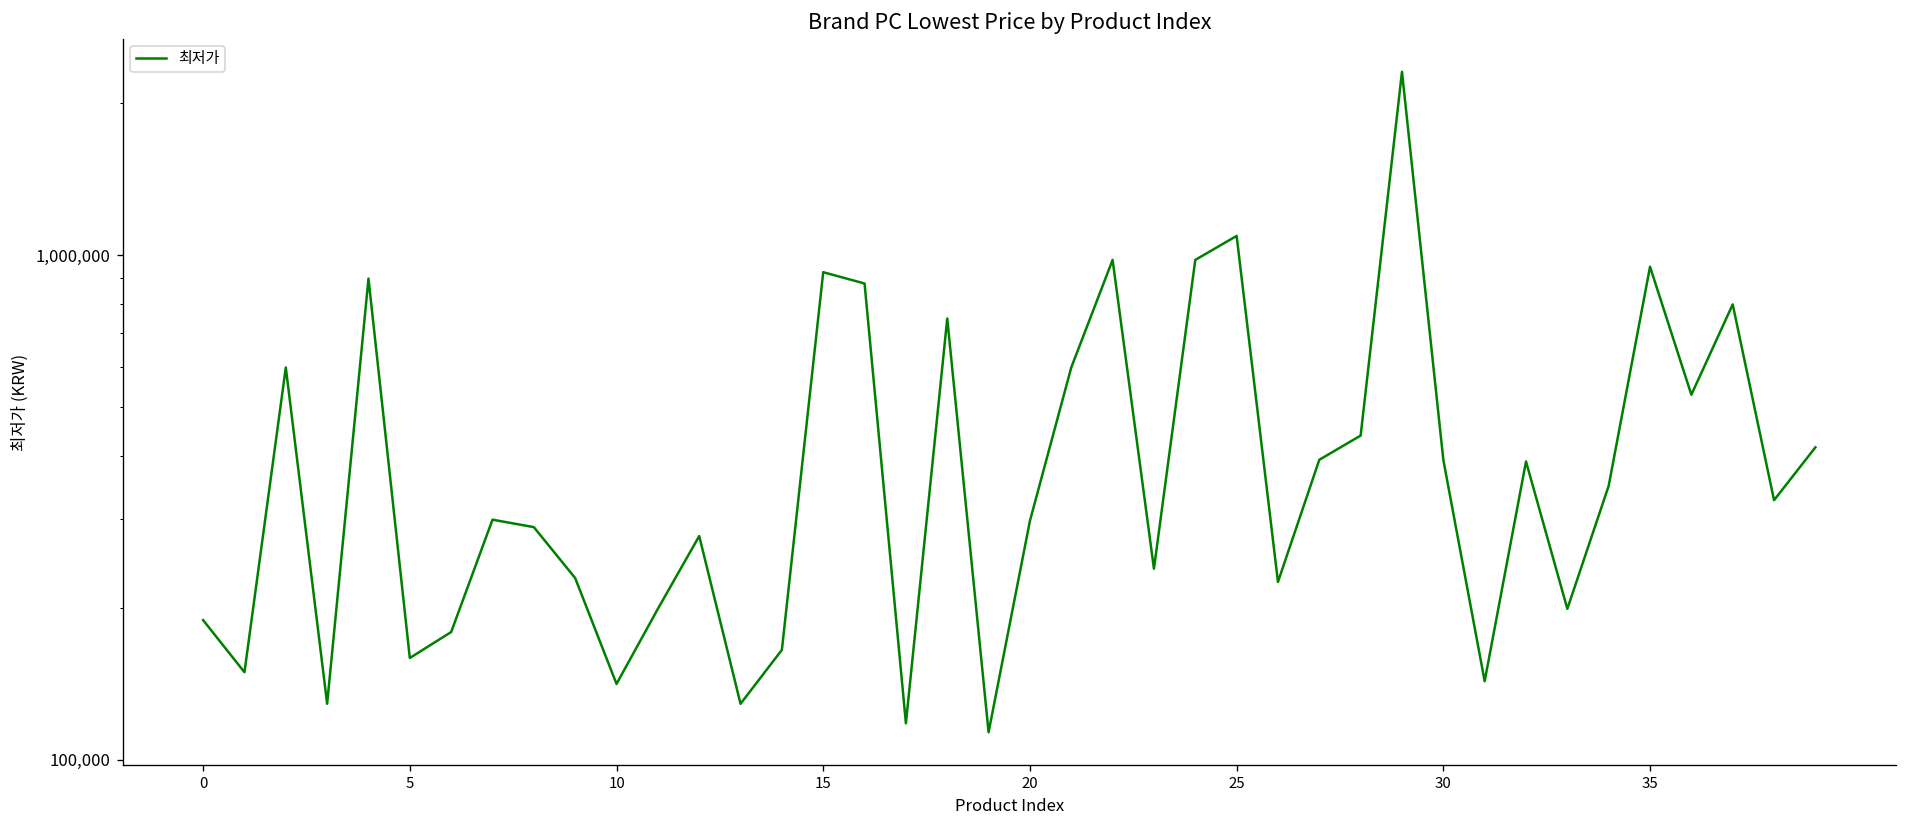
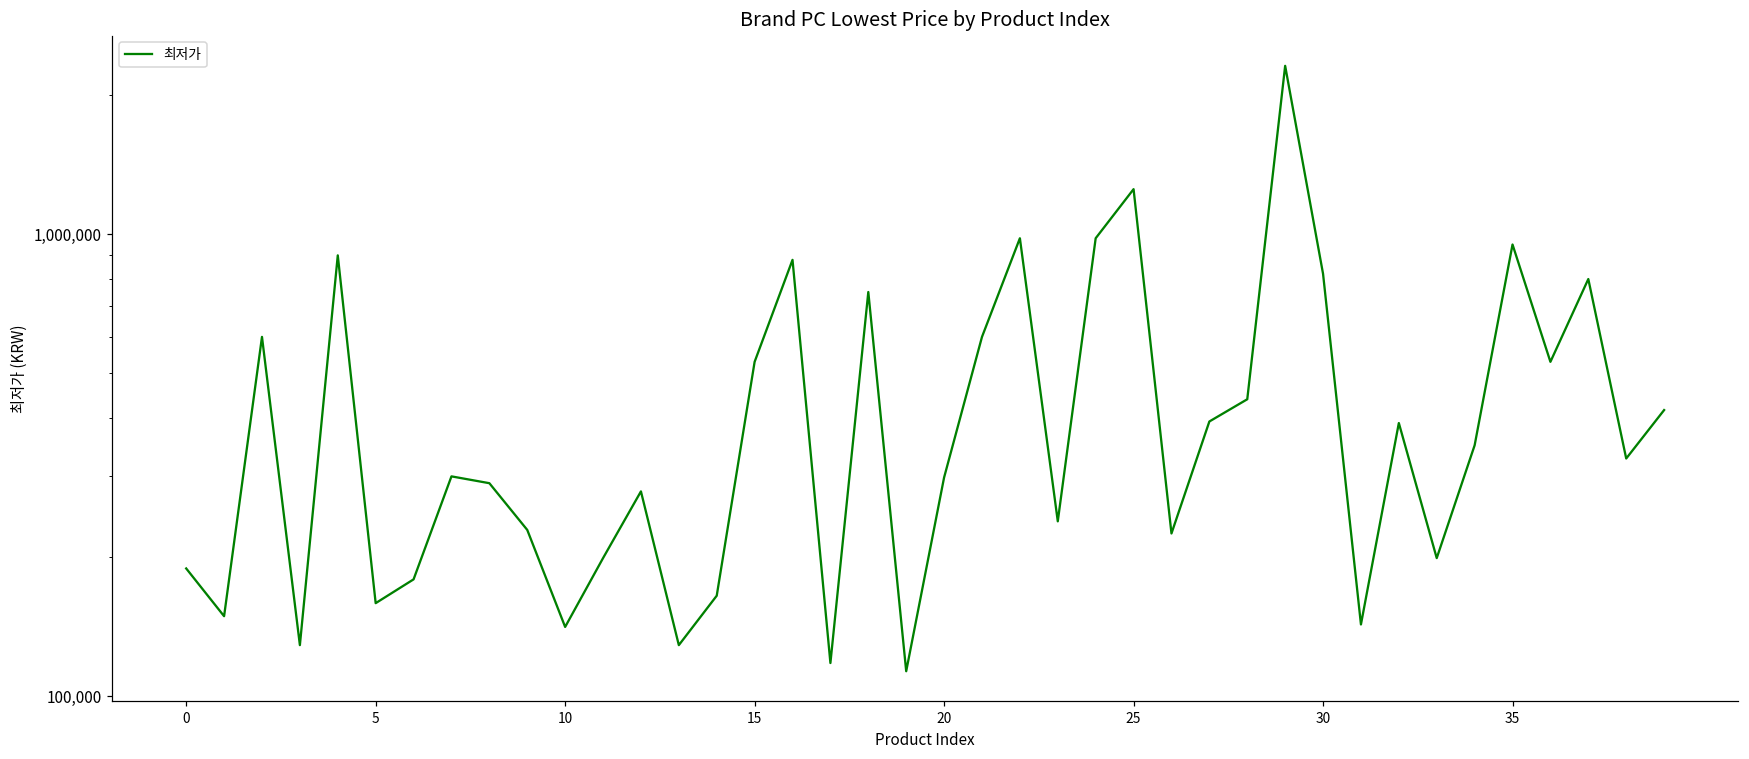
  {
    "0": "190,000",
    "5": "159,000",
    "10": "141,000",
-   "15": "930,000",
+   "15": "530,000",
    "20": "300,000",
-   "25": "1,090,000",
-   "30": "390,000",
+   "25": "1,250,000",
+   "30": "820,000",
    "35": "950,000"
  }
